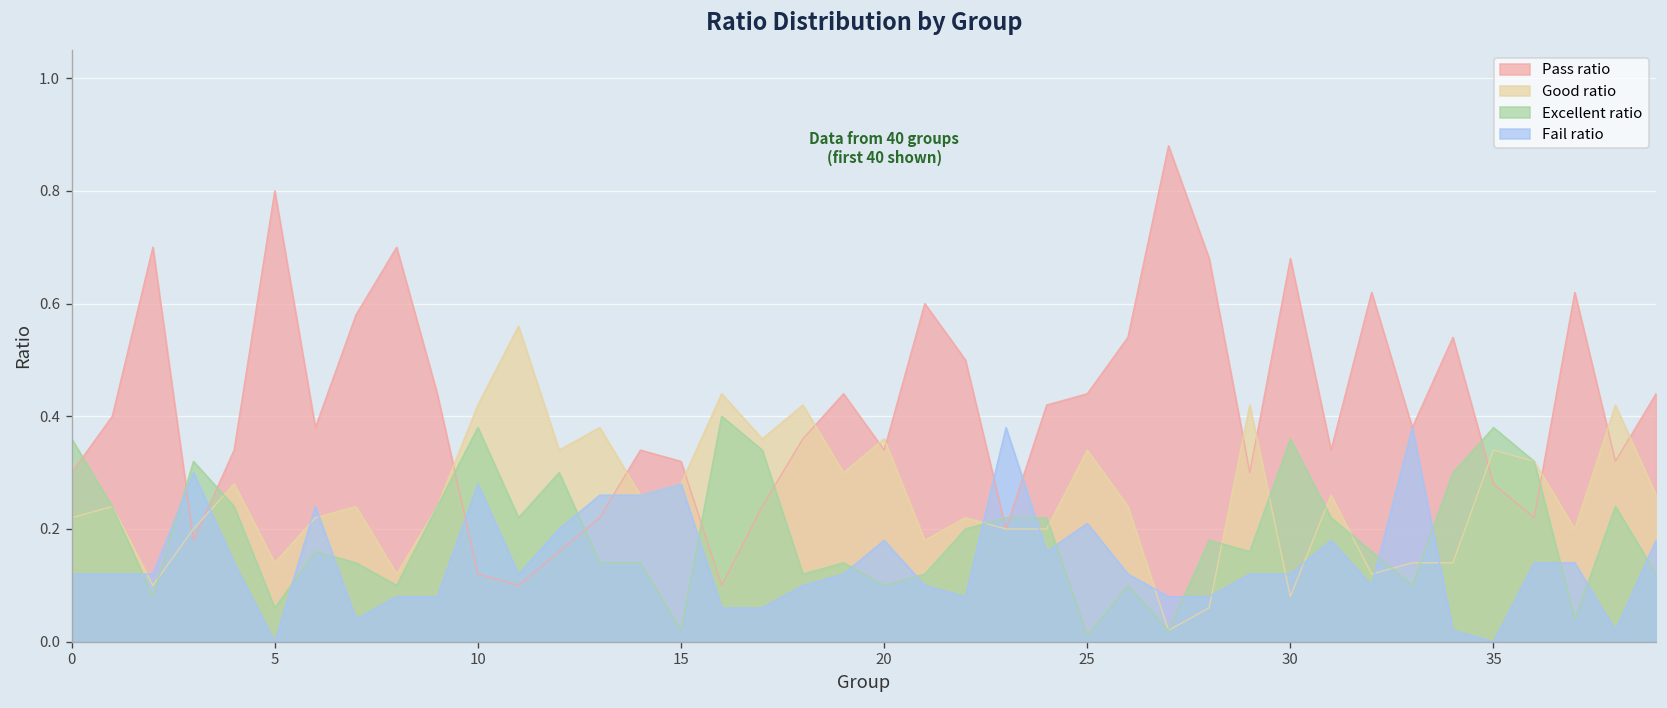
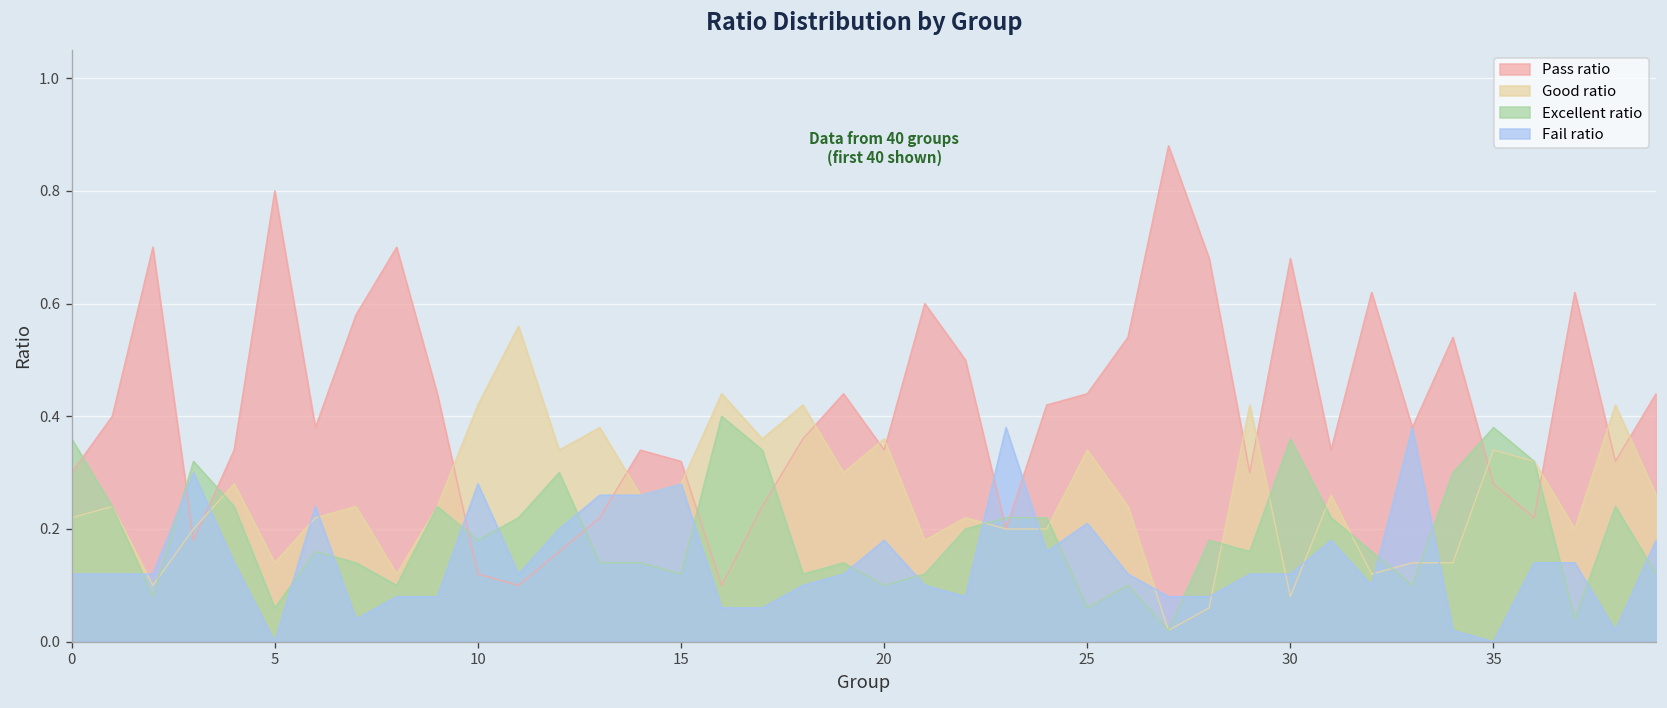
  {
    "Excellent ratio": {
      "0": 0.36,
      "5": 0.06,
-     "10": 0.38,
-     "15": 0.02,
+     "10": 0.18,
+     "15": 0.12,
      "20": 0.10,
-     "25": 0.01,
+     "25": 0.06,
      "30": 0.36,
      "35": 0.38
    },
    "Fail ratio": {
      "0": 0.12,
      "5": 0.00,
      "10": 0.28,
      "20": 0.18,
      "25": 0.21,
      "30": 0.12,
      "35": 0.00
    }
  }
